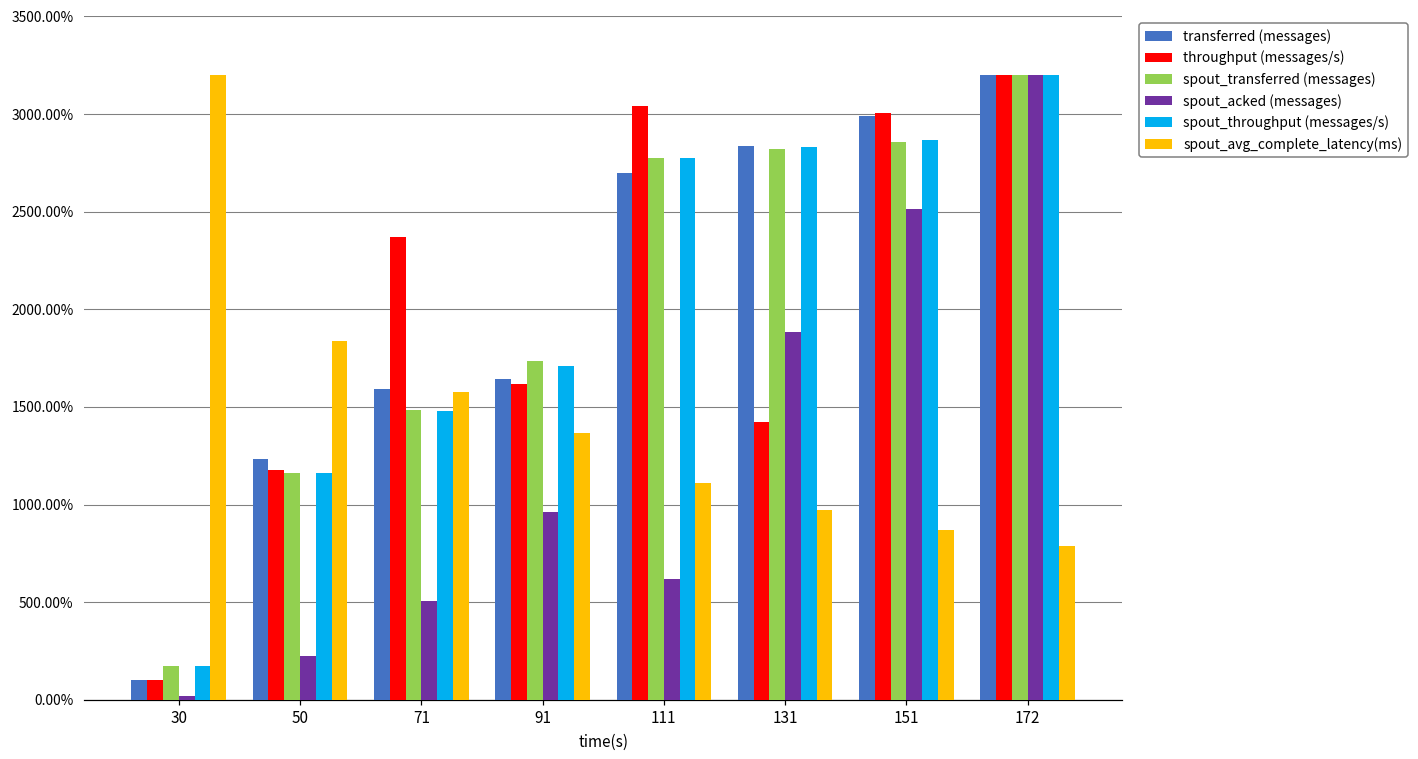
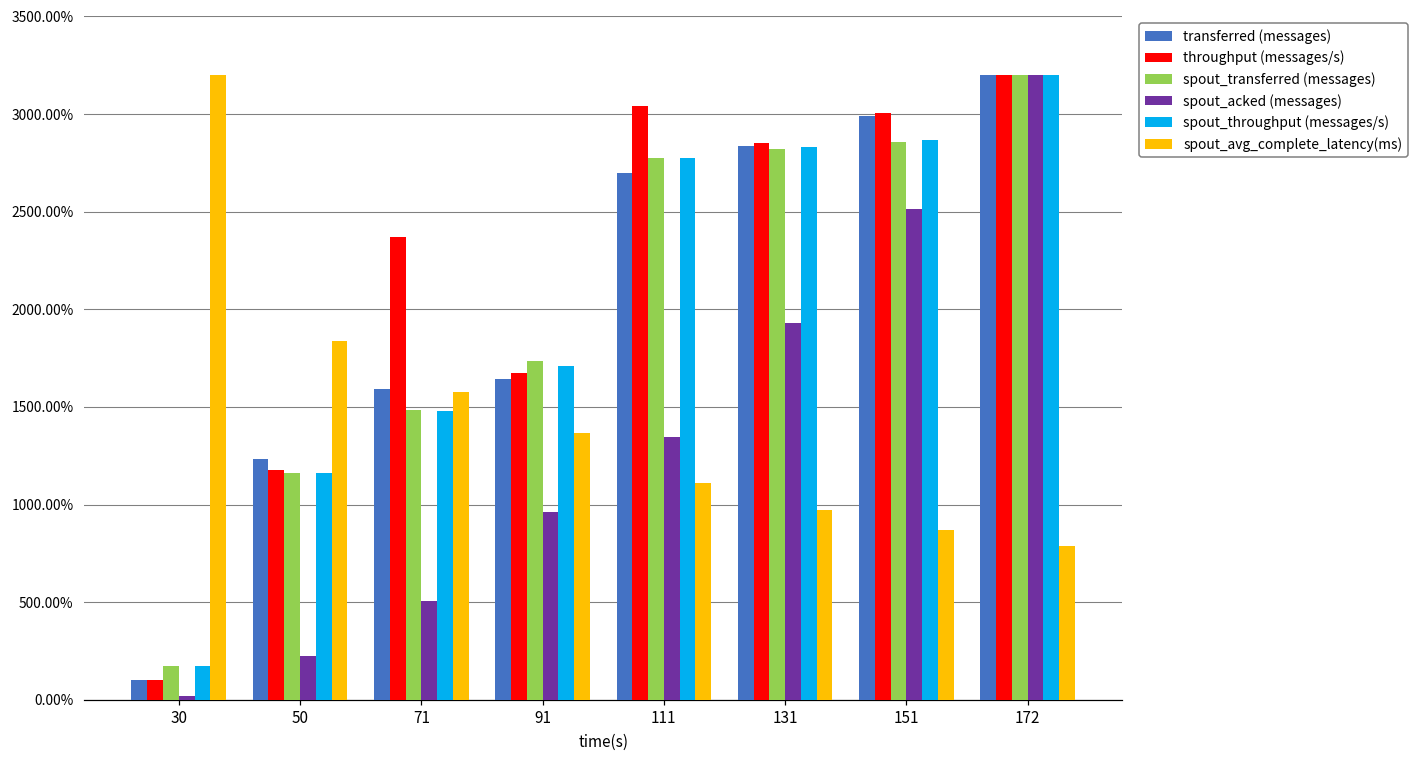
  {
    "transferred (messages)": {
      "30": "100%",
      "50": "1230%",
      "71": "1590%",
      "91": "1640%",
      "111": "2700%",
      "131": "2840%",
      "151": "2990%",
      "172": "3200%"
    },
    "throughput (messages/s)": {
      "30": "100%",
      "50": "1180%",
      "71": "2370%",
-     "91": "1620%",
+     "91": "1670%",
      "111": "3040%",
-     "131": "1430%",
+     "131": "2850%",
      "151": "3010%",
      "172": "3200%"
    },
    "spout_transferred (messages)": {
      "30": "170%",
      "50": "1160%",
      "71": "1480%",
      "91": "1730%",
      "111": "2770%",
      "131": "2820%",
      "151": "2850%",
      "172": "3200%"
    },
    "spout_acked (messages)": {
      "30": "20%",
      "50": "220%",
      "71": "510%",
      "91": "960%",
-     "111": "620%",
-     "131": "1890%",
+     "111": "1350%",
+     "131": "1930%",
      "151": "2510%",
      "172": "3200%"
    },
    "spout_throughput (messages/s)": {
      "30": "170%",
      "50": "1160%",
      "71": "1480%",
      "91": "1710%",
      "111": "2780%",
      "131": "2830%",
      "151": "2870%",
      "172": "3200%"
    },
    "spout_avg_complete_latency(ms)": {
      "30": "3200%",
      "50": "1840%",
      "71": "1580%",
      "91": "1360%",
      "111": "1110%",
      "131": "970%",
      "151": "870%",
      "172": "790%"
    }
  }
